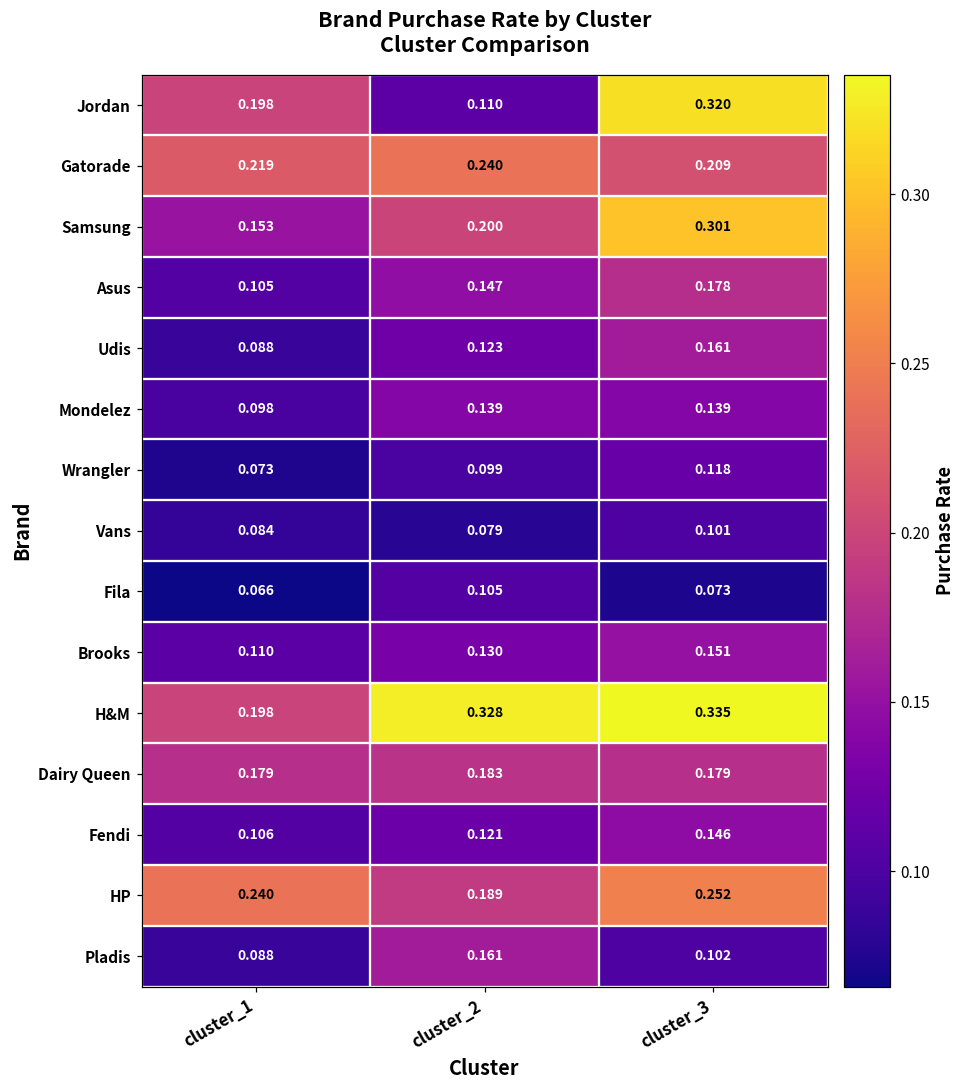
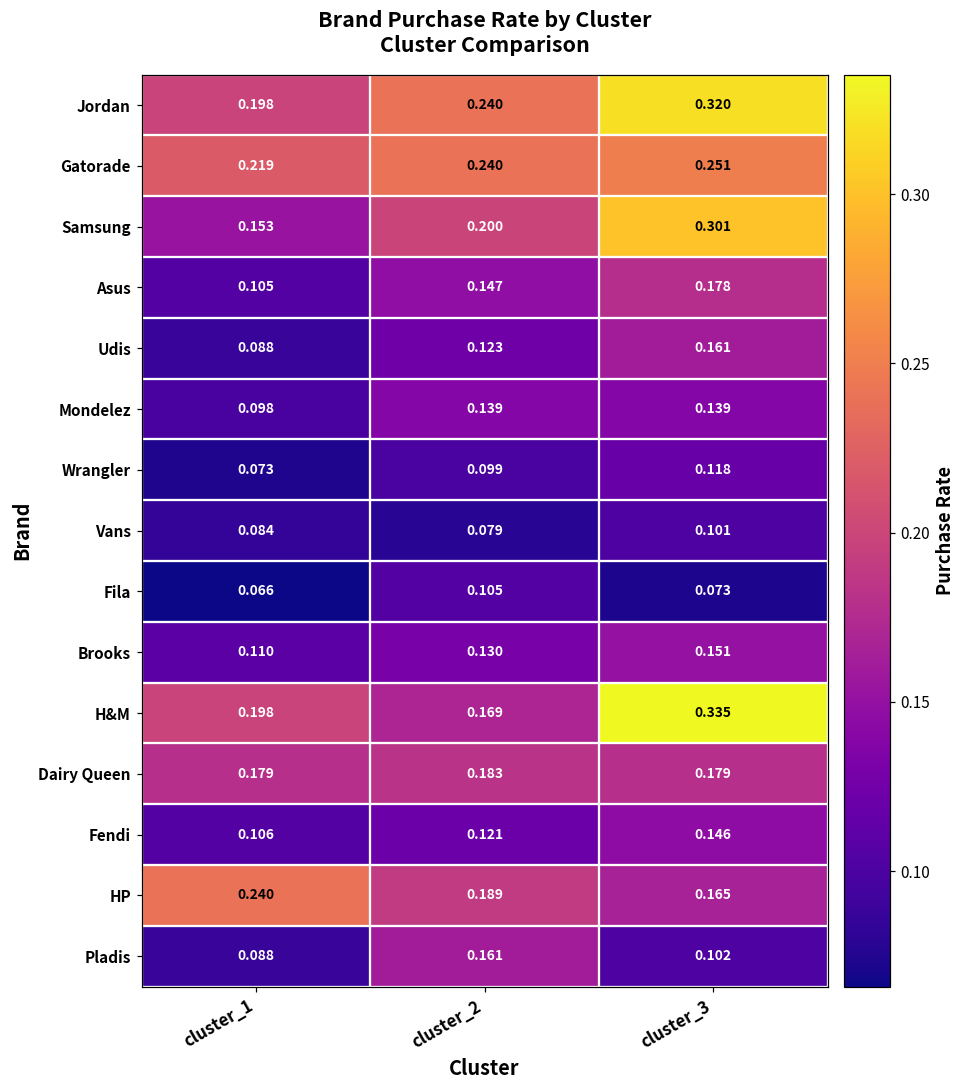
  {
    "Jordan": {
      "cluster_1": 0.198,
-     "cluster_2": 0.110,
+     "cluster_2": 0.240,
      "cluster_3": 0.320
    },
    "Gatorade": {
      "cluster_1": 0.219,
      "cluster_2": 0.240,
-     "cluster_3": 0.209
+     "cluster_3": 0.251
    },
    "Samsung": {
      "cluster_1": 0.153,
      "cluster_2": 0.200,
      "cluster_3": 0.301
    },
    "Asus": {
      "cluster_1": 0.105,
      "cluster_2": 0.147,
      "cluster_3": 0.178
    },
    "Udis": {
      "cluster_1": 0.088,
      "cluster_2": 0.123,
      "cluster_3": 0.161
    },
    "Mondelez": {
      "cluster_1": 0.098,
      "cluster_2": 0.139,
      "cluster_3": 0.139
    },
    "Wrangler": {
      "cluster_1": 0.073,
      "cluster_2": 0.099,
      "cluster_3": 0.118
    },
    "Vans": {
      "cluster_1": 0.084,
      "cluster_2": 0.079,
      "cluster_3": 0.101
    },
    "Fila": {
      "cluster_1": 0.066,
      "cluster_2": 0.105,
      "cluster_3": 0.073
    },
    "Brooks": {
      "cluster_1": 0.110,
      "cluster_2": 0.130,
      "cluster_3": 0.151
    },
    "H&M": {
      "cluster_1": 0.198,
-     "cluster_2": 0.328,
+     "cluster_2": 0.169,
      "cluster_3": 0.335
    },
    "Dairy Queen": {
      "cluster_1": 0.179,
      "cluster_2": 0.183,
      "cluster_3": 0.179
    },
    "Fendi": {
      "cluster_1": 0.106,
      "cluster_2": 0.121,
      "cluster_3": 0.146
    },
    "HP": {
      "cluster_1": 0.240,
      "cluster_2": 0.189,
-     "cluster_3": 0.252
+     "cluster_3": 0.165
    },
    "Pladis": {
      "cluster_1": 0.088,
      "cluster_2": 0.161,
      "cluster_3": 0.102
    }
  }
